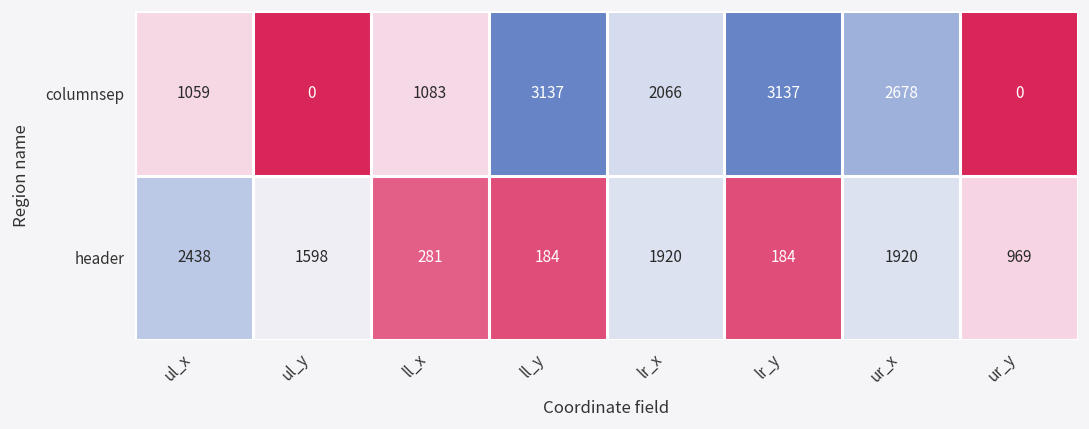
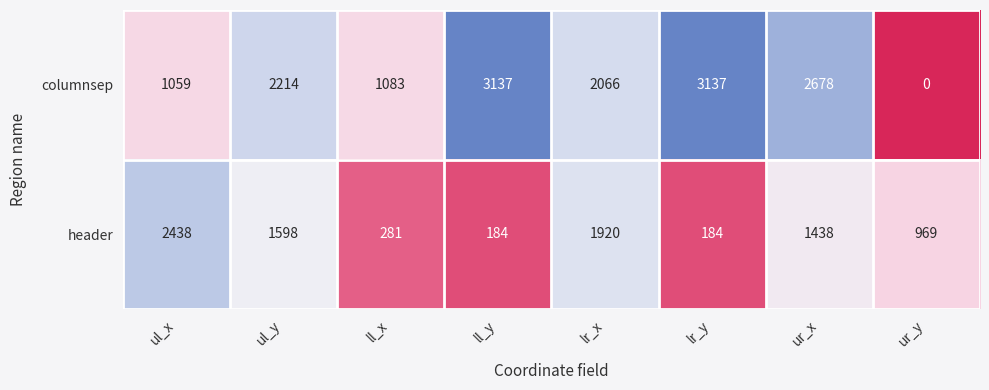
  {
    "columnsep": {
      "ul_x": 1059,
-     "ul_y": 0,
+     "ul_y": 2214,
      "ll_x": 1083,
      "ll_y": 3137,
      "lr_x": 2066,
      "lr_y": 3137,
      "ur_x": 2678,
      "ur_y": 0
    },
    "header": {
      "ul_x": 2438,
      "ul_y": 1598,
      "ll_x": 281,
      "ll_y": 184,
      "lr_x": 1920,
      "lr_y": 184,
-     "ur_x": 1920,
+     "ur_x": 1438,
      "ur_y": 969
    }
  }
